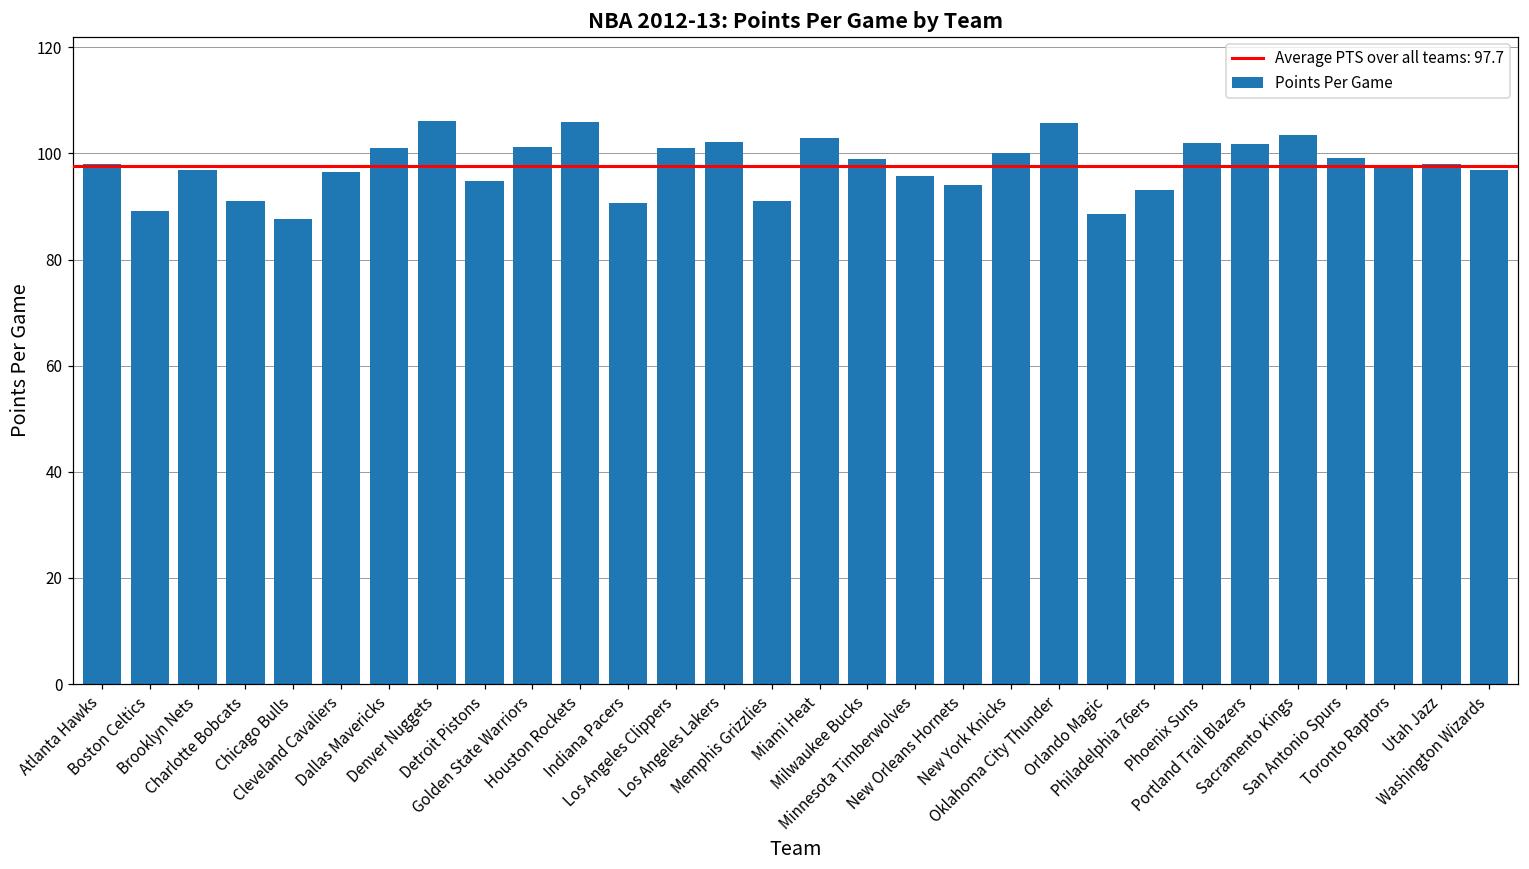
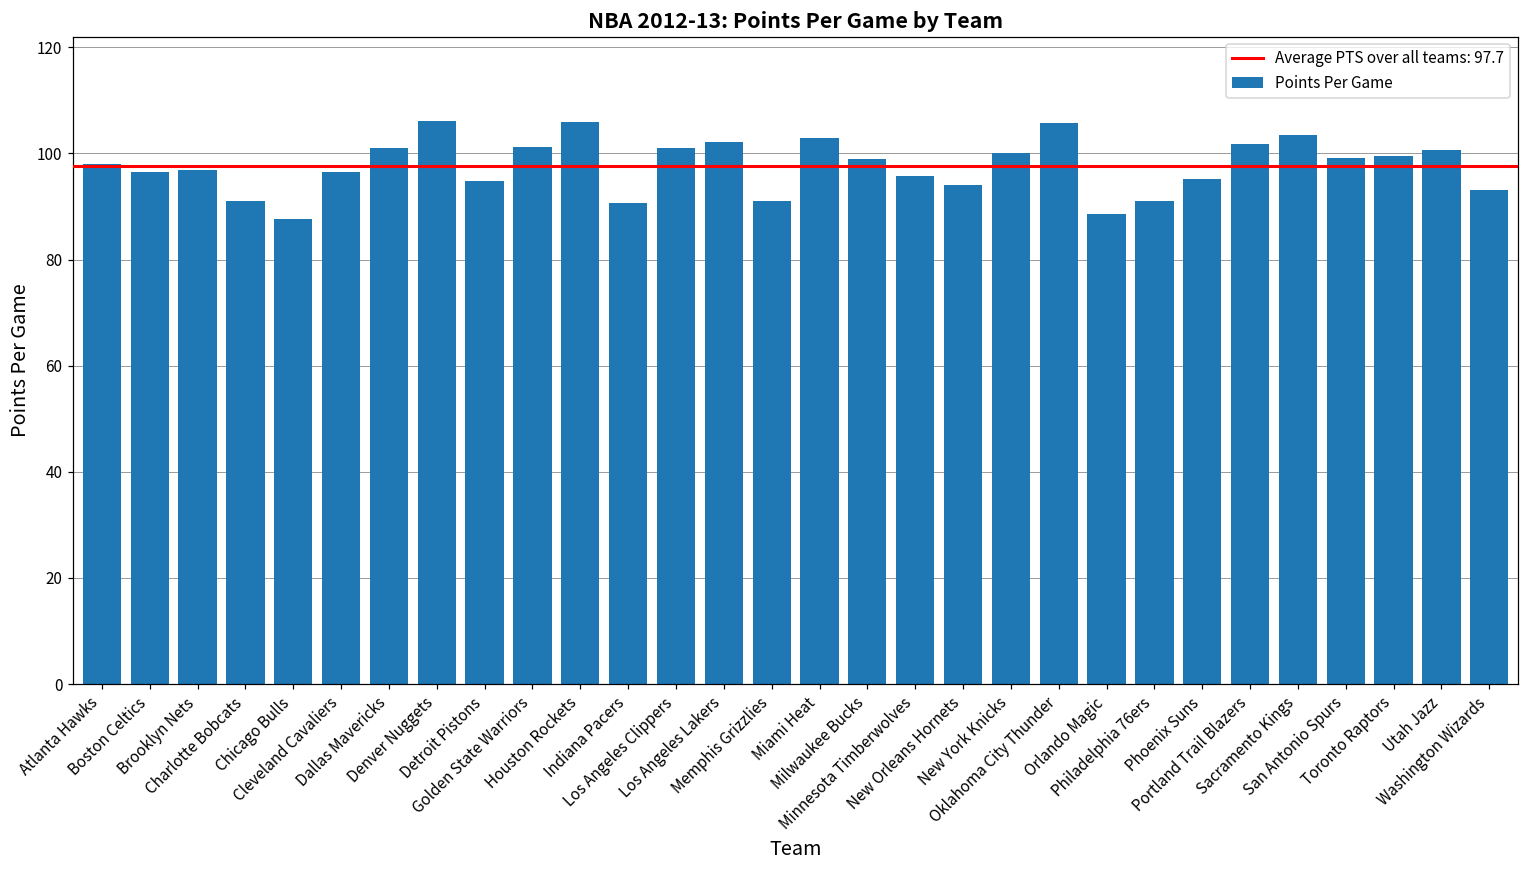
  {
    "Atlanta Hawks": 98,
-   "Boston Celtics": 89,
+   "Boston Celtics": 97,
    "Brooklyn Nets": 97,
    "Charlotte Bobcats": 91,
    "Chicago Bulls": 88,
    "Cleveland Cavaliers": 97,
    "Dallas Mavericks": 101,
    "Denver Nuggets": 106,
    "Detroit Pistons": 95,
    "Golden State Warriors": 101,
    "Houston Rockets": 106,
    "Indiana Pacers": 91,
    "Los Angeles Clippers": 101,
    "Los Angeles Lakers": 102,
    "Memphis Grizzlies": 91,
    "Miami Heat": 103,
    "Milwaukee Bucks": 99,
    "Minnesota Timberwolves": 96,
    "New Orleans Hornets": 94,
    "New York Knicks": 100,
    "Oklahoma City Thunder": 106,
    "Orlando Magic": 89,
-   "Philadelphia 76ers": 93,
-   "Phoenix Suns": 102,
+   "Philadelphia 76ers": 91,
+   "Phoenix Suns": 95,
    "Portland Trail Blazers": 102,
    "Sacramento Kings": 103,
    "San Antonio Spurs": 99,
-   "Toronto Raptors": 97,
-   "Utah Jazz": 98,
-   "Washington Wizards": 97
+   "Toronto Raptors": 100,
+   "Utah Jazz": 101,
+   "Washington Wizards": 93
  }
